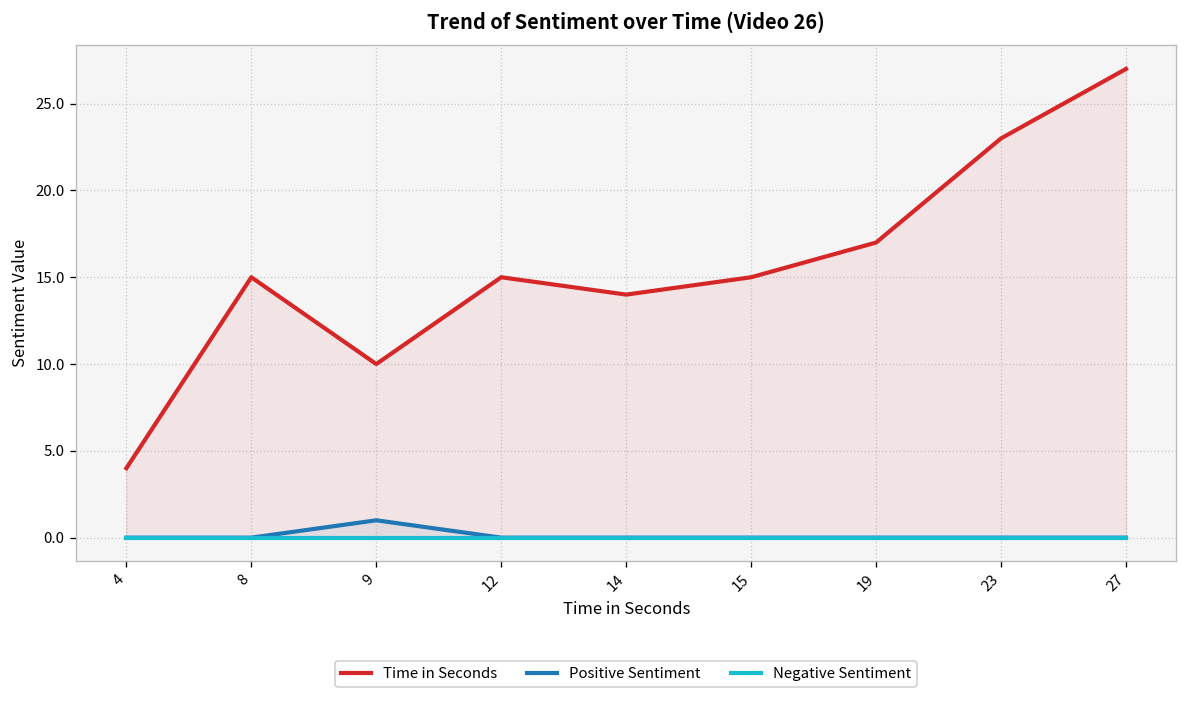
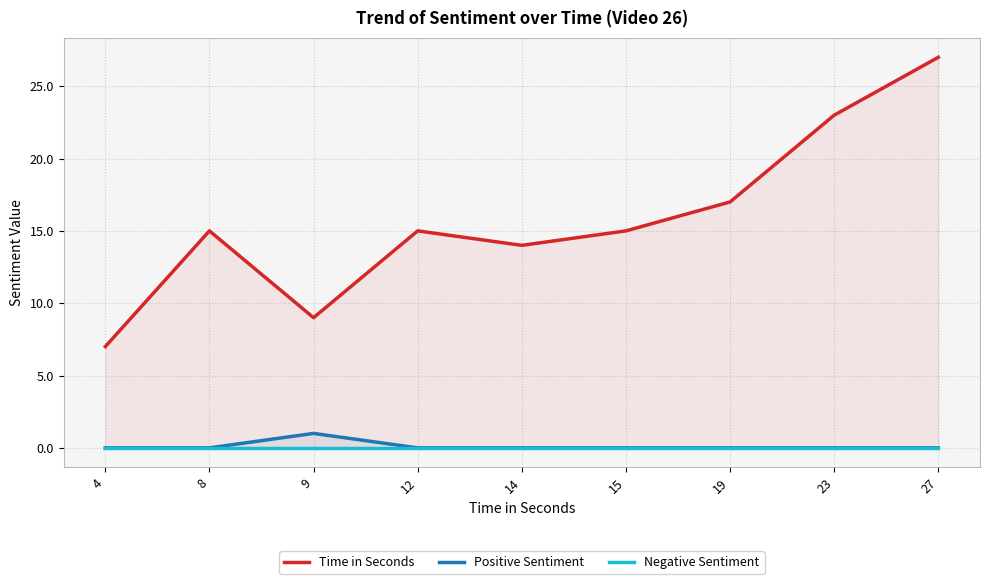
  {
    "Time in Seconds": {
-     "4": 4,
+     "4": 7,
      "8": 15,
-     "9": 10,
+     "9": 9,
      "12": 15,
      "14": 14,
      "15": 15,
      "19": 17,
      "23": 23,
      "27": 27
    },
    "Positive Sentiment": {
      "9": 1
    },
    "Negative Sentiment": {
      "9": 0
    }
  }
